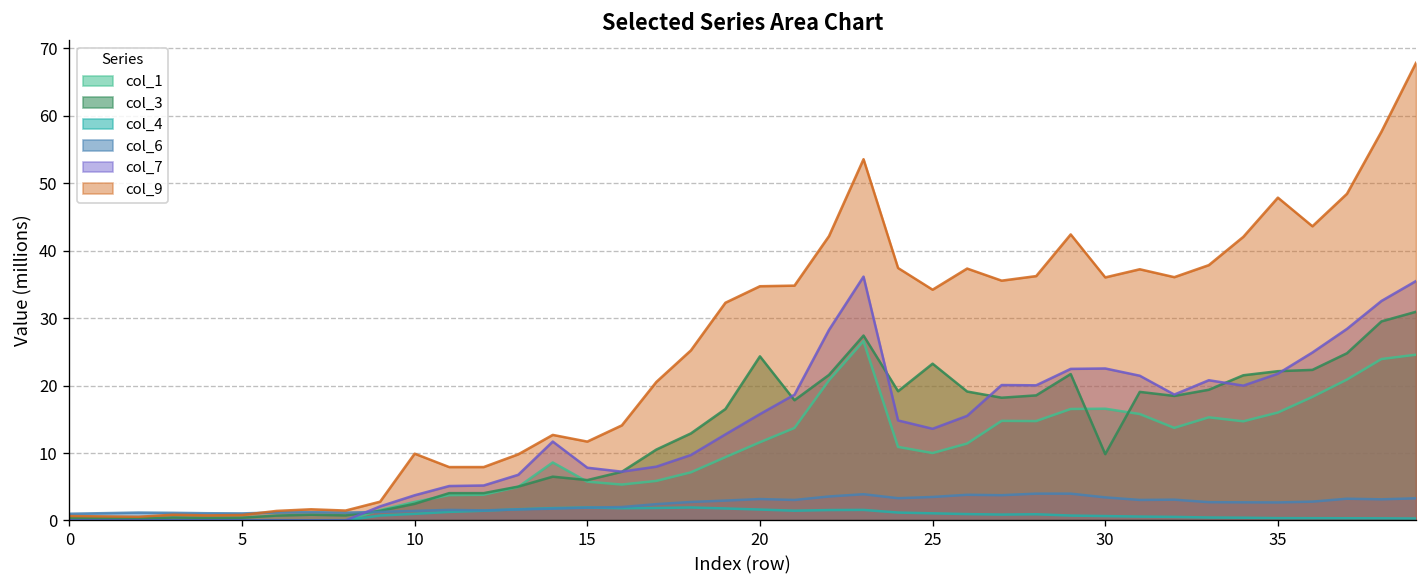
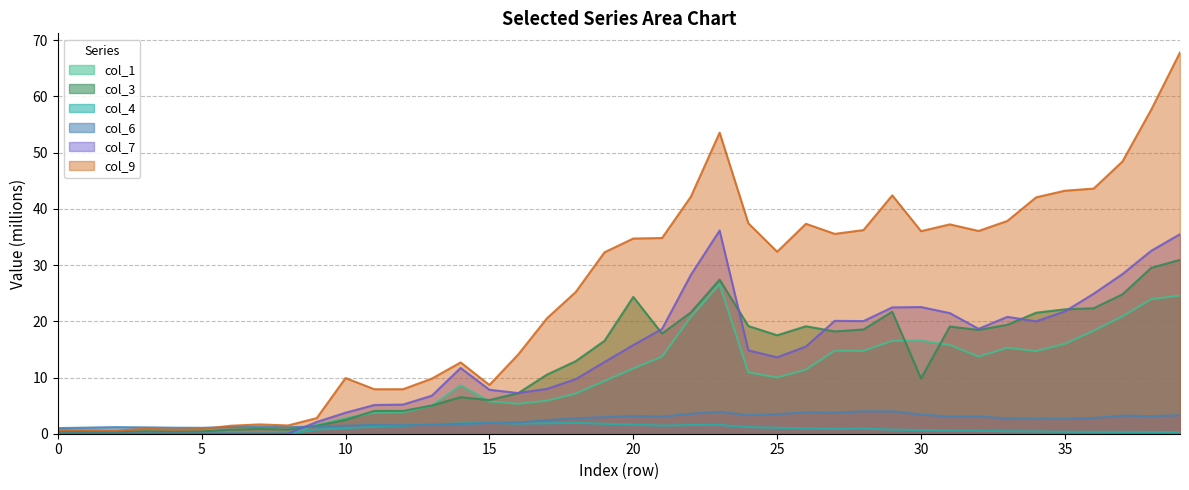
  {
    "col_3": {
      "20": 24,
-     "25": 23,
+     "25": 18,
      "30": 10
    },
    "col_9": {
      "10": 10,
-     "15": 12,
+     "15": 9,
      "20": 35,
-     "25": 34,
+     "25": 32,
      "30": 36,
-     "35": 48
+     "35": 43
    }
  }
